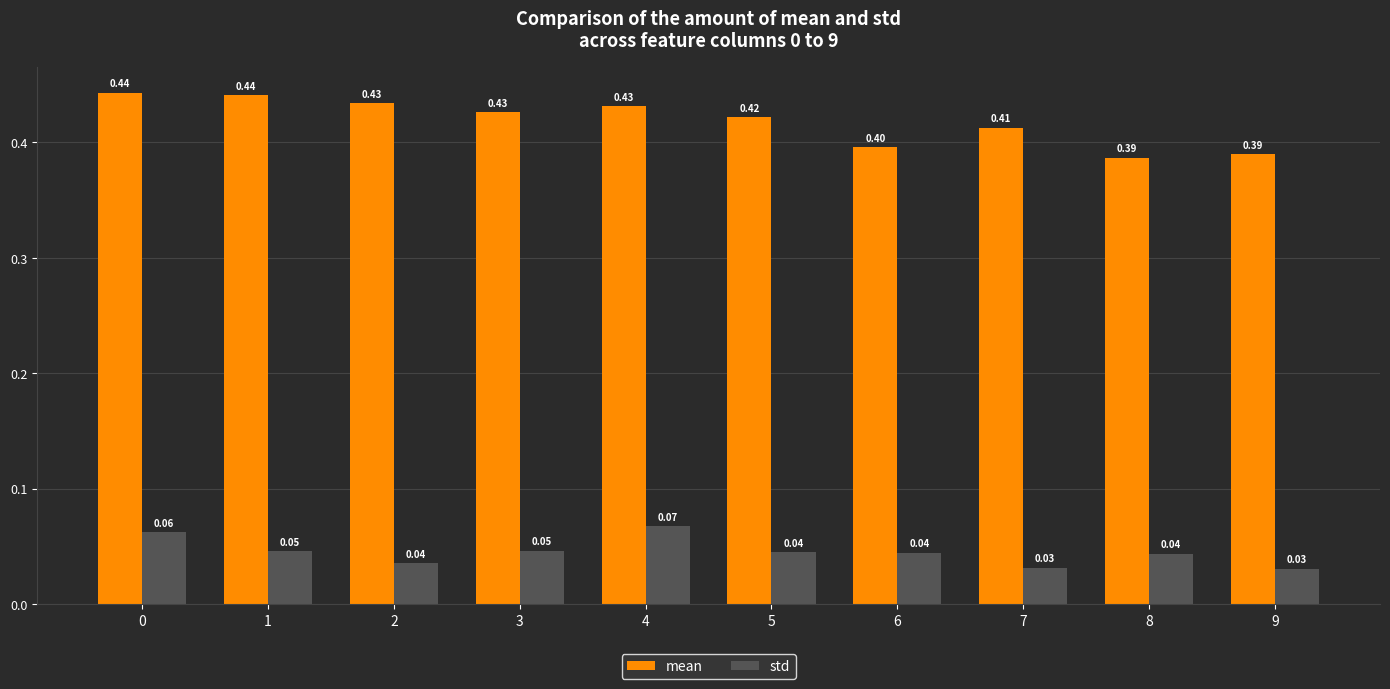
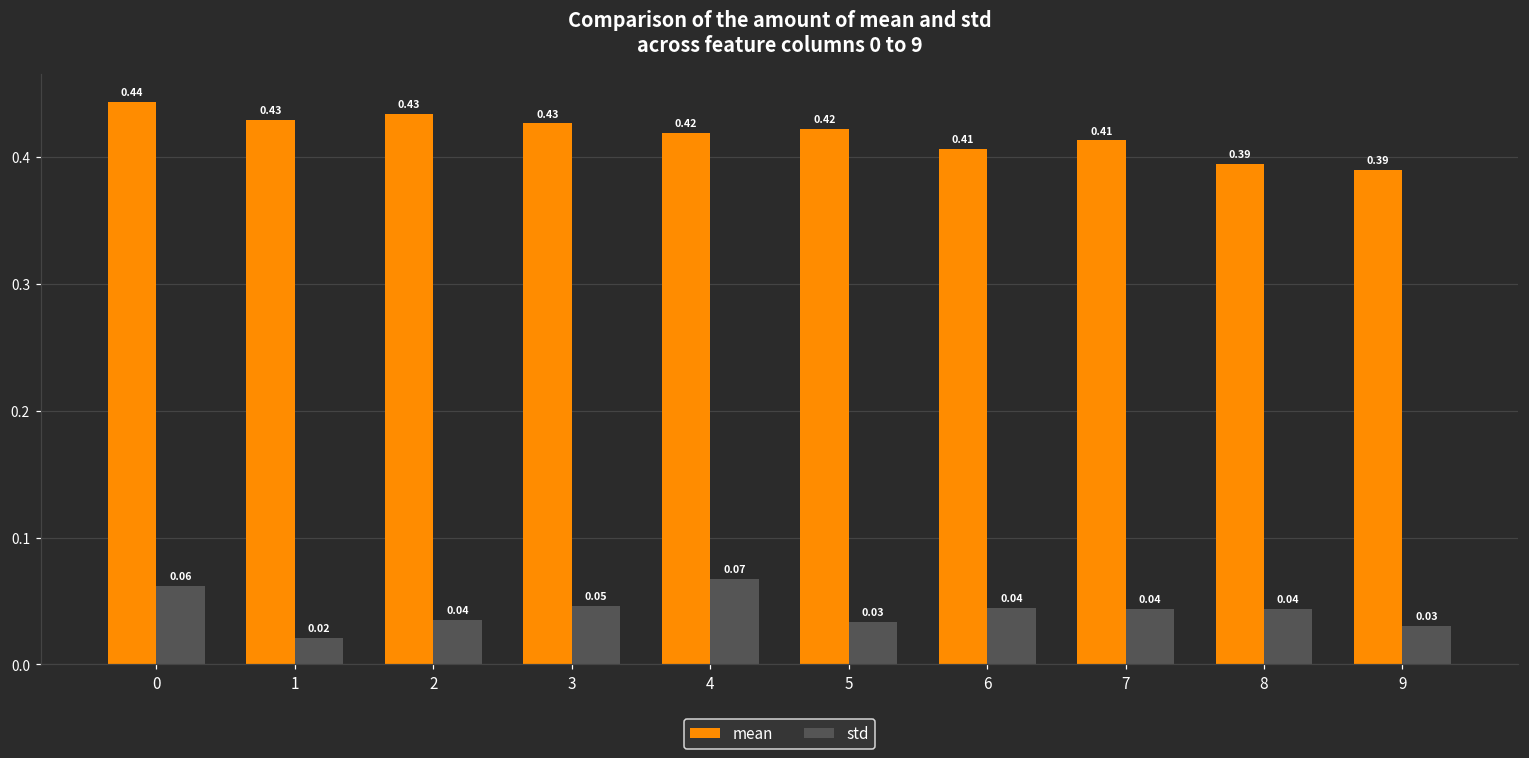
  {
    "mean": {
      "0": 0.44,
-     "1": 0.44,
+     "1": 0.43,
      "2": 0.43,
      "3": 0.43,
-     "4": 0.43,
+     "4": 0.42,
      "5": 0.42,
-     "6": 0.40,
+     "6": 0.41,
      "7": 0.41,
-     "8": 0.387,
+     "8": 0.394,
      "9": 0.39
    },
    "std": {
      "0": 0.06,
-     "1": 0.05,
+     "1": 0.02,
      "2": 0.04,
      "3": 0.05,
      "4": 0.07,
-     "5": 0.04,
+     "5": 0.03,
      "6": 0.04,
-     "7": 0.03,
+     "7": 0.04,
      "8": 0.04,
      "9": 0.03
    }
  }
